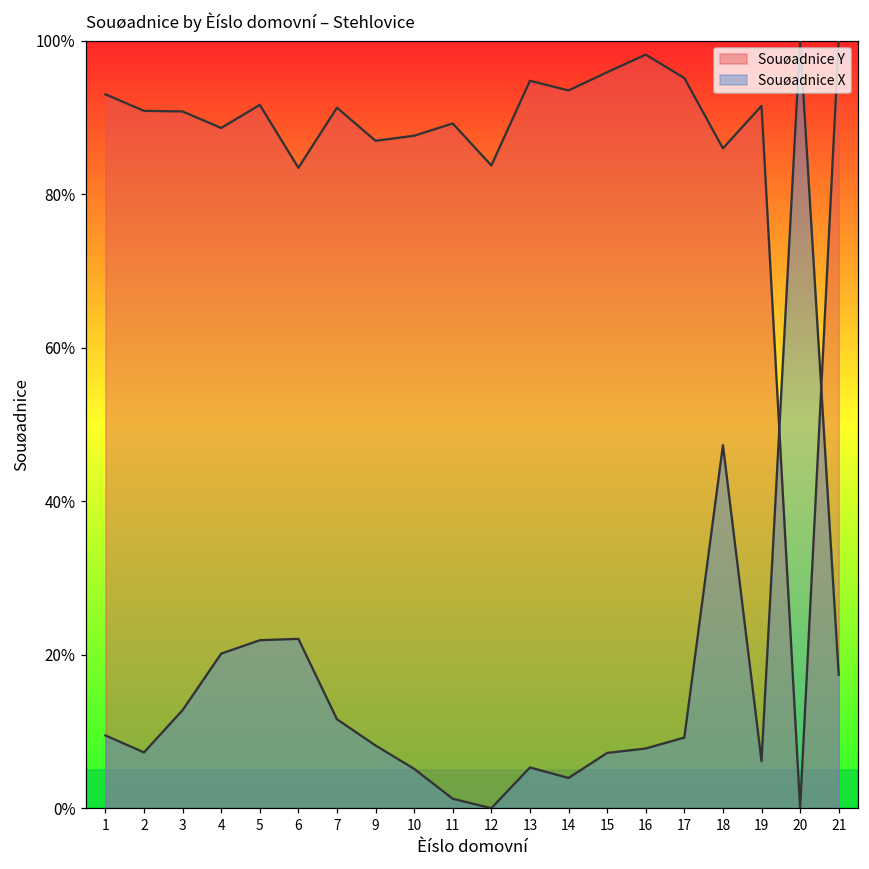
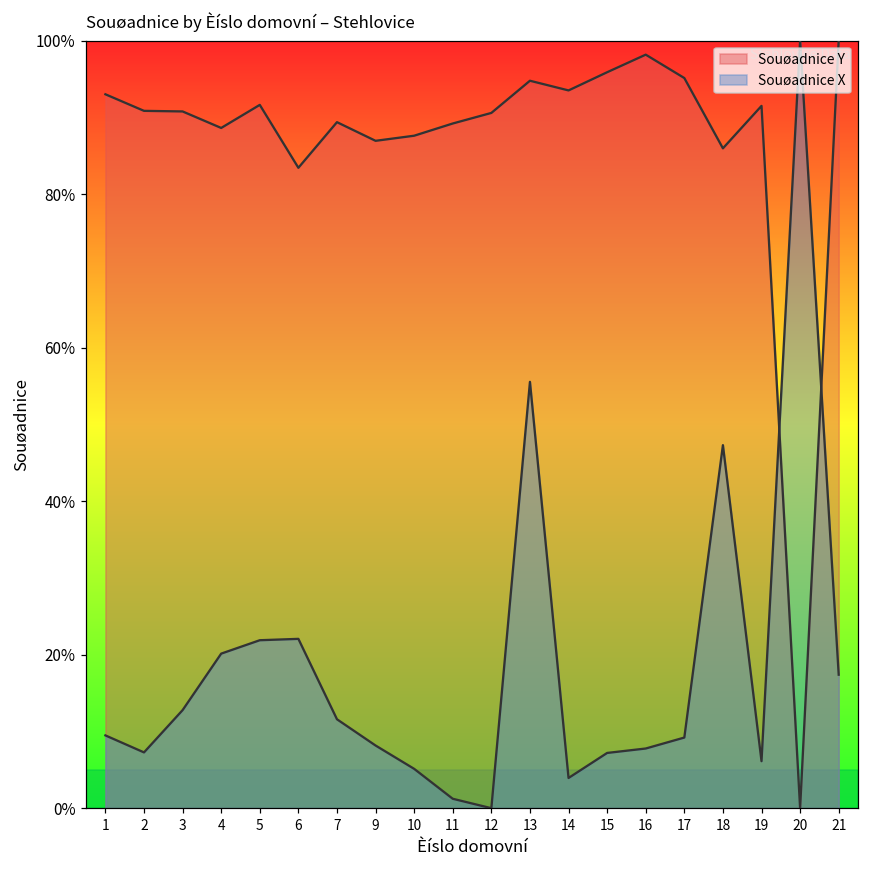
  {
    "Souøadnice Y": {
      "1": "93%",
      "2": "91%",
      "3": "91%",
      "4": "89%",
      "5": "92%",
      "6": "83%",
-     "7": "91%",
+     "7": "89%",
      "9": "87%",
      "10": "88%",
      "11": "89%",
-     "12": "84%",
+     "12": "91%",
      "13": "95%",
      "14": "94%",
      "15": "96%",
      "16": "98%",
      "17": "95%",
      "18": "86%",
      "19": "91%",
      "21": "100%"
    },
    "Souøadnice X": {
      "1": "9%",
      "2": "7%",
      "3": "13%",
      "4": "20%",
      "5": "22%",
      "6": "22%",
      "7": "12%",
      "9": "8%",
      "10": "5%",
-     "13": "5%",
+     "13": "56%",
      "15": "7%",
      "16": "8%",
      "17": "9%",
      "18": "47%",
      "19": "6%",
      "20": "100%",
      "21": "17%"
    }
  }
